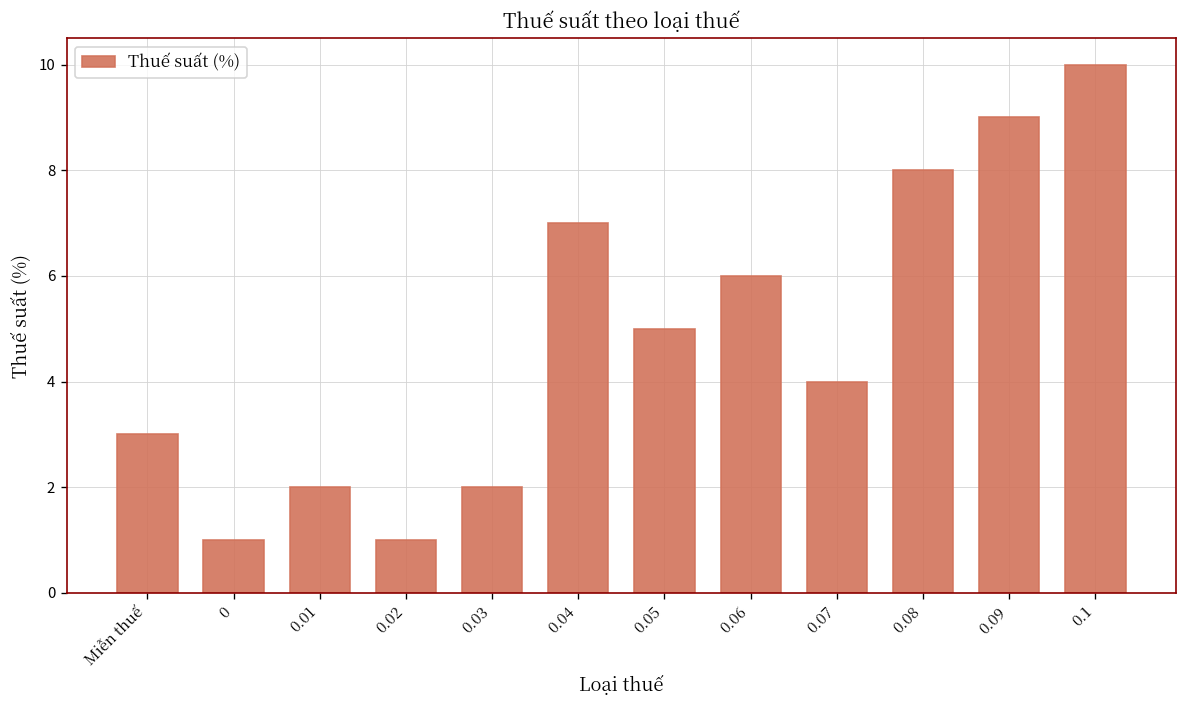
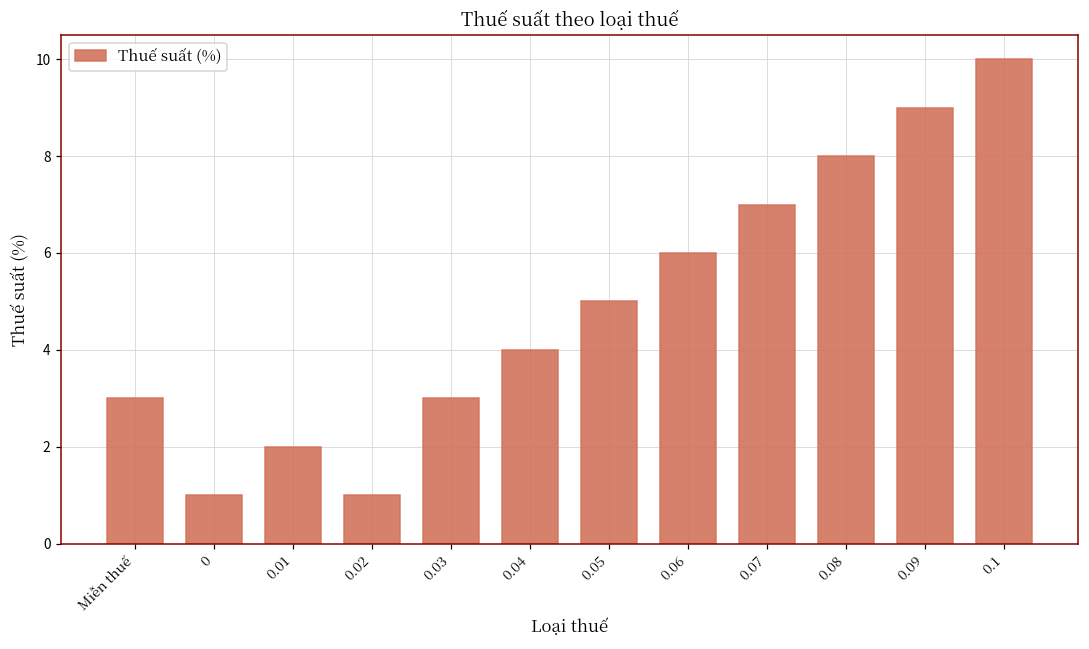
  {
    "Miễn thuế": 3,
    "0": 1,
    "0.01": 2,
    "0.02": 1,
-   "0.03": 2,
-   "0.04": 7,
+   "0.03": 3,
+   "0.04": 4,
    "0.05": 5,
    "0.06": 6,
-   "0.07": 4,
+   "0.07": 7,
    "0.08": 8,
    "0.09": 9,
    "0.1": 10
  }
